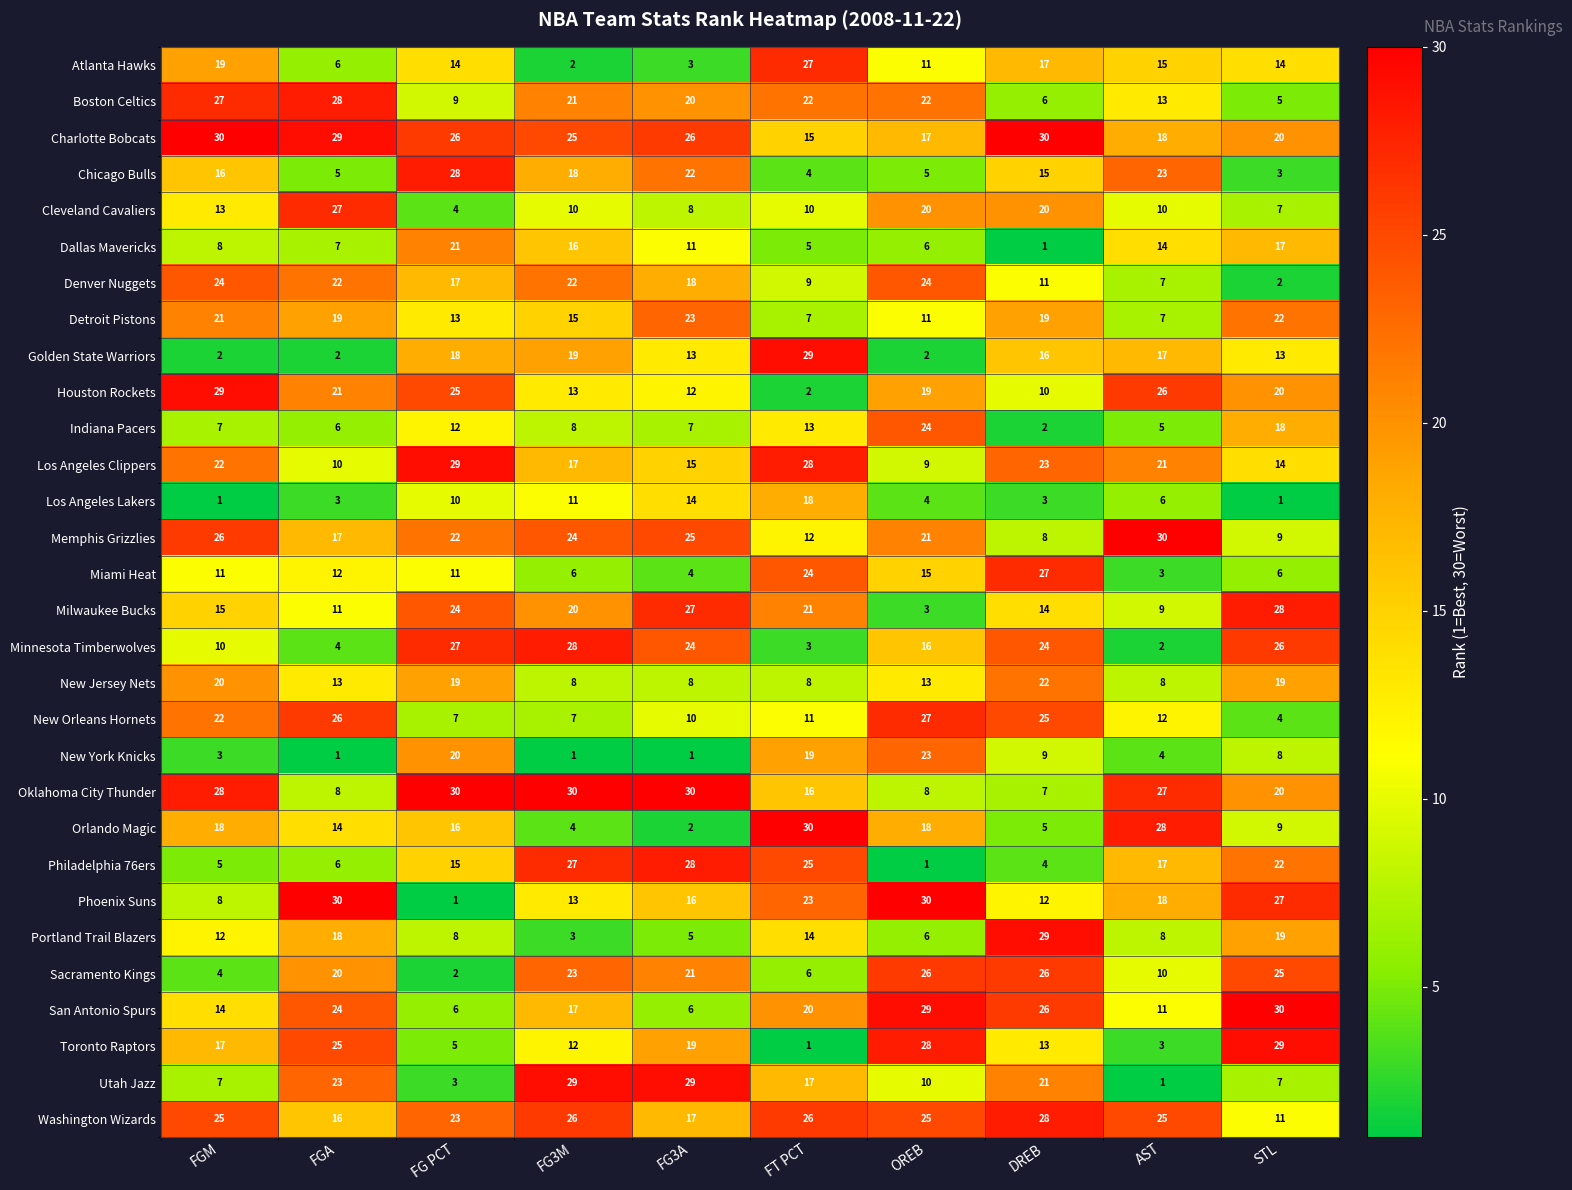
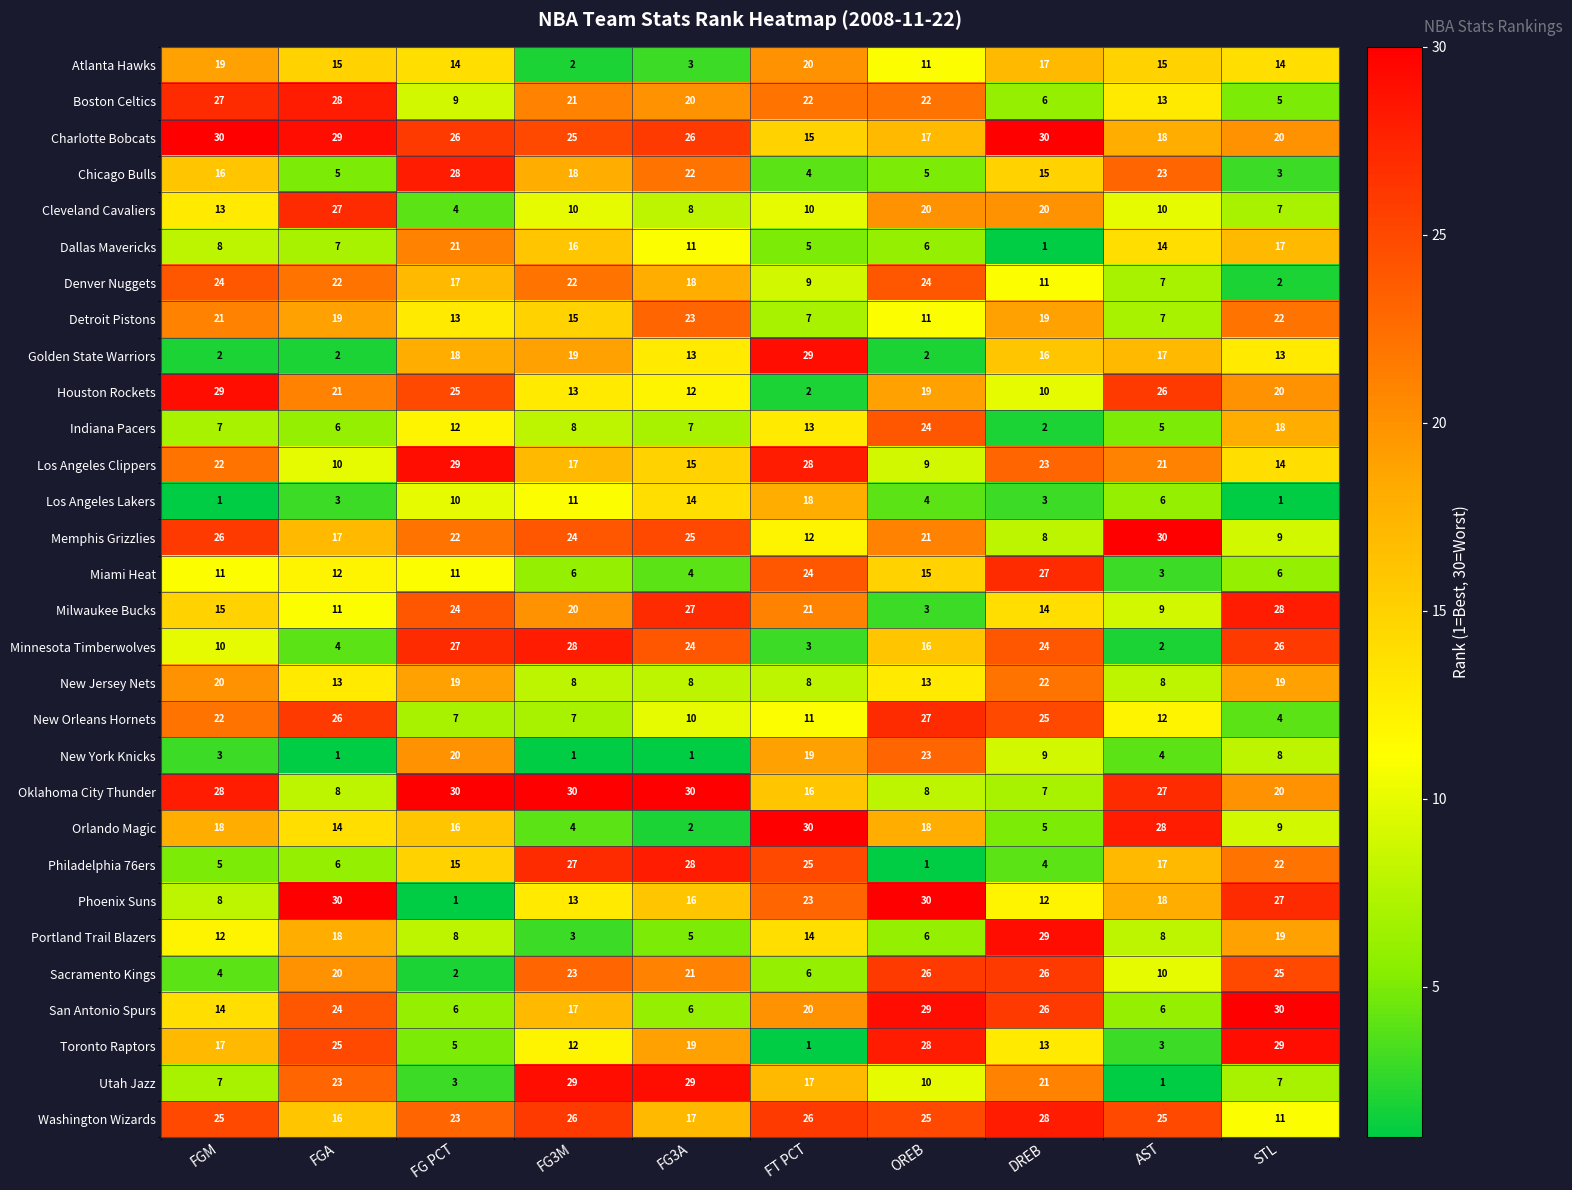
  {
    "Atlanta Hawks": {
      "FGM": 19,
-     "FGA": 6,
+     "FGA": 15,
      "FG PCT": 14,
      "FG3M": 2,
      "FG3A": 3,
-     "FT PCT": 27,
+     "FT PCT": 20,
      "OREB": 11,
      "DREB": 17,
      "AST": 15,
      "STL": 14
    },
    "San Antonio Spurs": {
      "FGM": 14,
      "FGA": 24,
      "FG PCT": 6,
      "FG3M": 17,
      "FG3A": 6,
      "FT PCT": 20,
      "OREB": 29,
      "DREB": 26,
-     "AST": 11,
+     "AST": 6,
      "STL": 30
    }
  }
